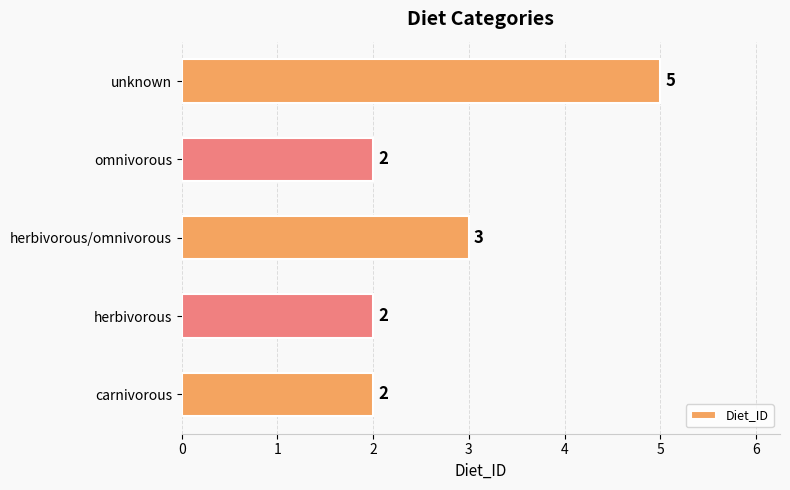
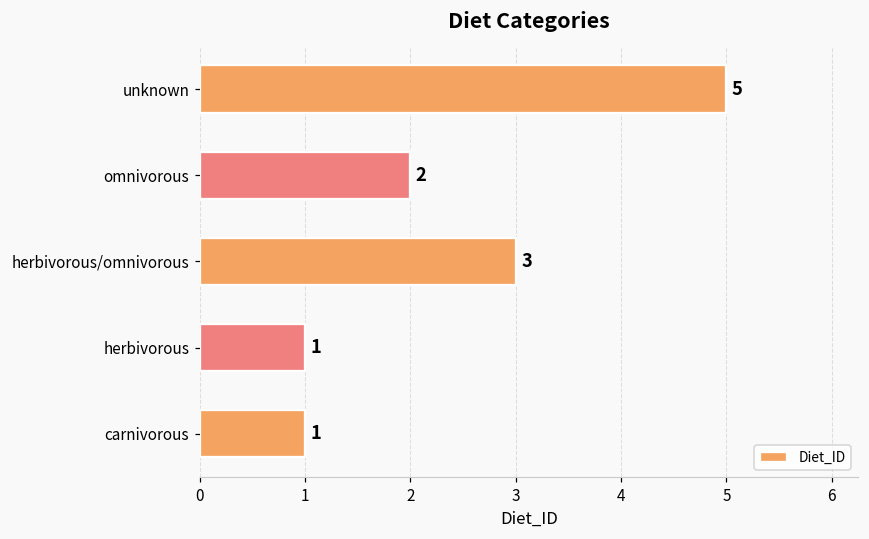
  {
    "unknown": 5,
    "omnivorous": 2,
    "herbivorous/omnivorous": 3,
-   "herbivorous": 2,
-   "carnivorous": 2
+   "herbivorous": 1,
+   "carnivorous": 1
  }
